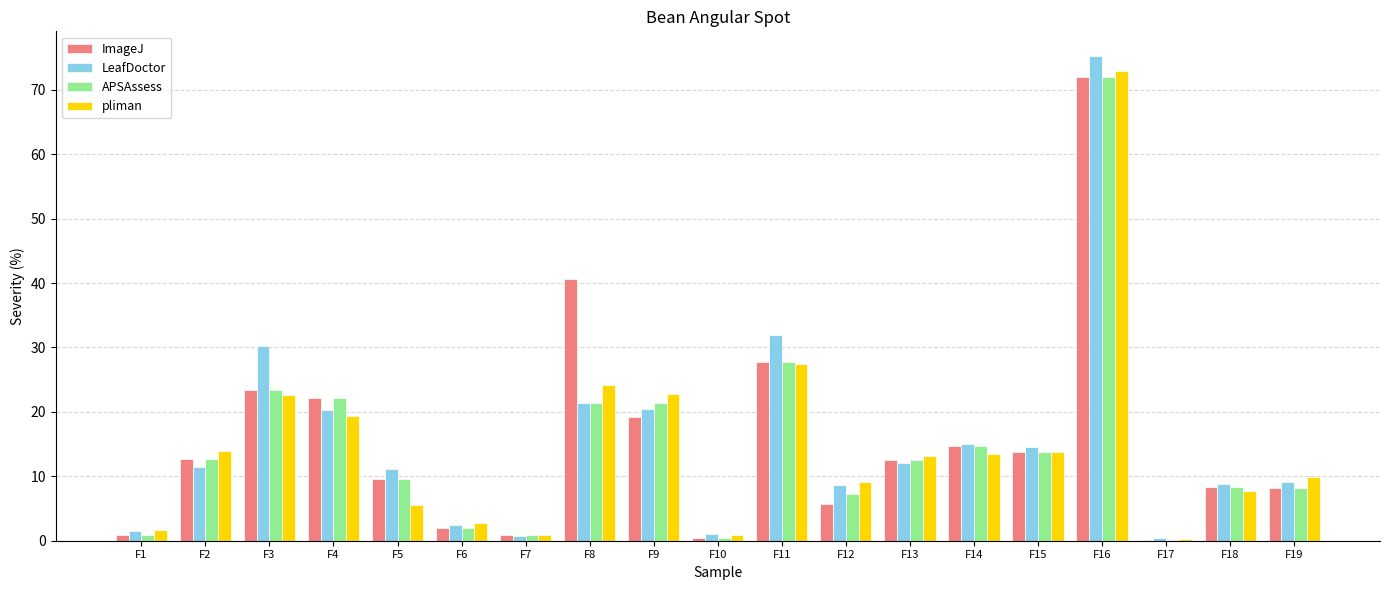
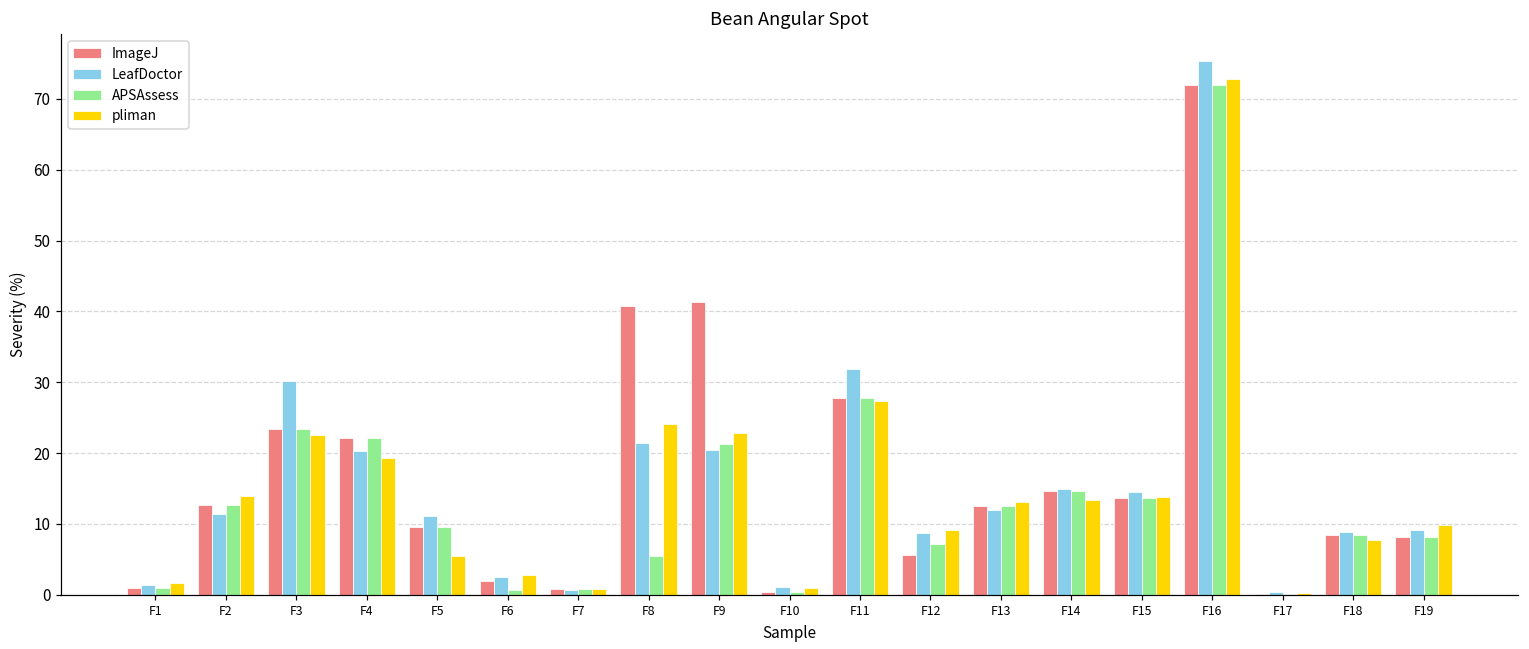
  {
    "ImageJ": {
      "F1": 1,
      "F2": 13,
      "F3": 23,
      "F4": 22,
      "F5": 10,
      "F6": 2,
      "F7": 1,
      "F8": 41,
-     "F9": 19,
+     "F9": 41,
      "F11": 28,
      "F12": 6,
      "F13": 13,
      "F14": 15,
      "F15": 14,
      "F16": 72,
      "F18": 8,
      "F19": 8
    },
    "LeafDoctor": {
      "F1": 1,
      "F2": 11,
      "F3": 30,
      "F4": 20,
      "F5": 11,
      "F6": 2,
      "F7": 1,
      "F8": 21,
      "F9": 20,
      "F10": 1,
      "F11": 32,
      "F12": 9,
      "F13": 12,
      "F14": 15,
      "F15": 15,
      "F16": 75,
      "F17": 0,
      "F18": 9,
      "F19": 9
    },
    "APSAssess": {
      "F1": 1,
      "F2": 13,
      "F3": 23,
      "F4": 22,
      "F5": 10,
-     "F6": 2,
+     "F6": 1,
      "F7": 1,
-     "F8": 21,
+     "F8": 5,
      "F9": 21,
      "F11": 28,
      "F12": 7,
      "F13": 13,
      "F14": 15,
      "F15": 14,
      "F16": 72,
      "F18": 8,
      "F19": 8
    },
    "pliman": {
      "F1": 2,
      "F2": 14,
      "F3": 23,
      "F4": 19,
      "F5": 6,
      "F6": 3,
      "F7": 1,
      "F8": 24,
      "F9": 23,
      "F10": 1,
      "F11": 27,
      "F12": 9,
      "F13": 13,
      "F14": 13,
      "F15": 14,
      "F16": 73,
      "F18": 8,
      "F19": 10
    }
  }
